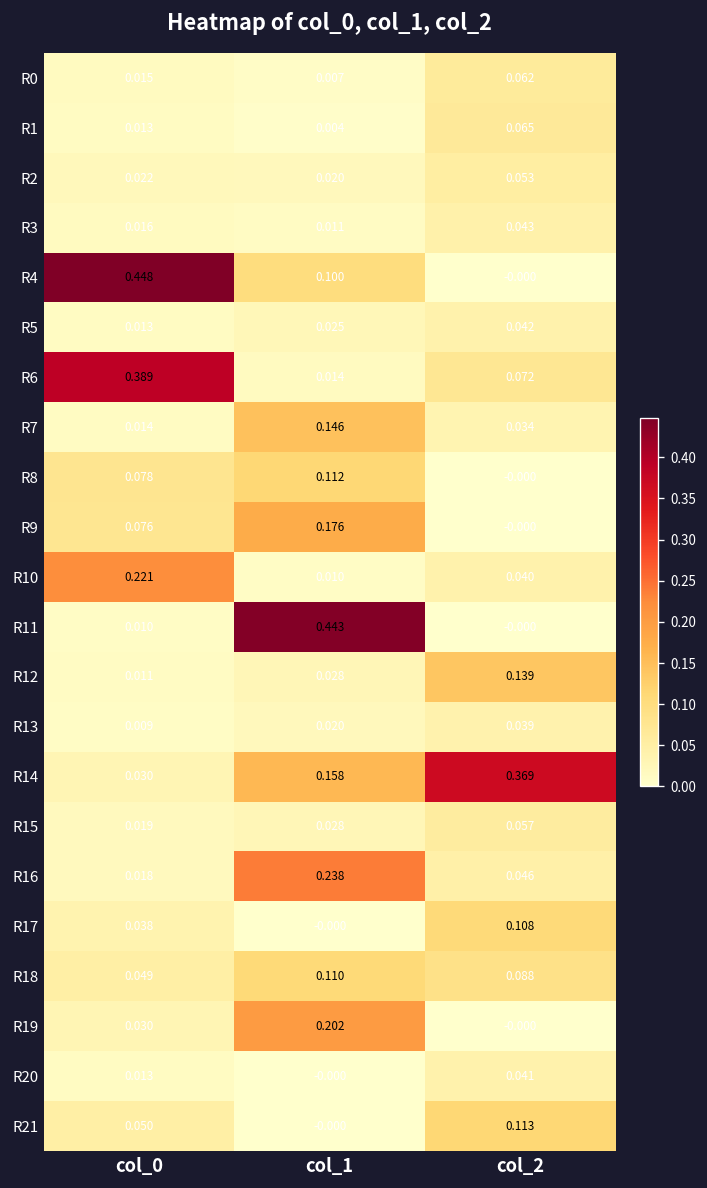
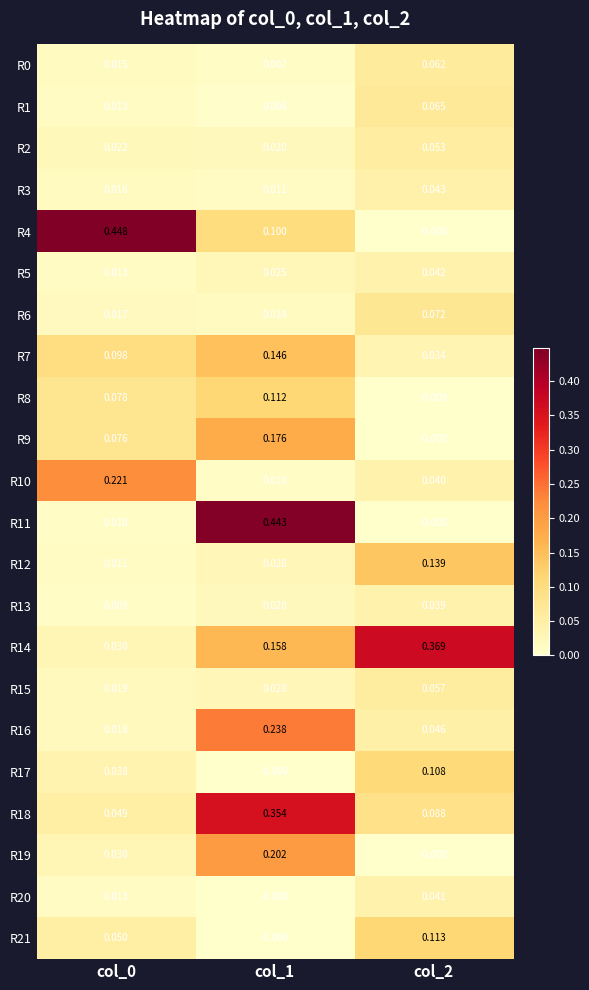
  {
    "R0": {
      "col_0": 0.015,
      "col_1": 0.007,
      "col_2": 0.062
    },
    "R1": {
      "col_0": 0.013,
      "col_1": 0.004,
      "col_2": 0.065
    },
    "R2": {
      "col_0": 0.022,
      "col_1": 0.020,
      "col_2": 0.053
    },
    "R3": {
      "col_0": 0.016,
      "col_1": 0.011,
      "col_2": 0.043
    },
    "R4": {
      "col_0": 0.448,
      "col_1": 0.100,
      "col_2": -0.000
    },
    "R5": {
      "col_0": 0.013,
      "col_1": 0.025,
      "col_2": 0.042
    },
    "R6": {
-     "col_0": 0.389,
+     "col_0": 0.017,
      "col_1": 0.014,
      "col_2": 0.072
    },
    "R7": {
-     "col_0": 0.014,
+     "col_0": 0.098,
      "col_1": 0.146,
      "col_2": 0.034
    },
    "R8": {
      "col_0": 0.078,
      "col_1": 0.112,
      "col_2": -0.000
    },
    "R9": {
      "col_0": 0.076,
      "col_1": 0.176,
      "col_2": -0.000
    },
    "R10": {
      "col_0": 0.221,
      "col_1": 0.010,
      "col_2": 0.040
    },
    "R11": {
      "col_0": 0.010,
      "col_1": 0.443,
      "col_2": -0.000
    },
    "R12": {
      "col_0": 0.011,
      "col_1": 0.028,
      "col_2": 0.139
    },
    "R13": {
      "col_0": 0.009,
      "col_1": 0.020,
      "col_2": 0.039
    },
    "R14": {
      "col_0": 0.030,
      "col_1": 0.158,
      "col_2": 0.369
    },
    "R15": {
      "col_0": 0.019,
      "col_1": 0.028,
      "col_2": 0.057
    },
    "R16": {
      "col_0": 0.018,
      "col_1": 0.238,
      "col_2": 0.046
    },
    "R17": {
      "col_0": 0.038,
      "col_1": -0.000,
      "col_2": 0.108
    },
    "R18": {
      "col_0": 0.049,
-     "col_1": 0.110,
+     "col_1": 0.354,
      "col_2": 0.088
    },
    "R19": {
      "col_0": 0.030,
      "col_1": 0.202,
      "col_2": -0.000
    },
    "R20": {
      "col_0": 0.013,
      "col_1": -0.000,
      "col_2": 0.041
    },
    "R21": {
      "col_0": 0.050,
      "col_1": -0.000,
      "col_2": 0.113
    }
  }
